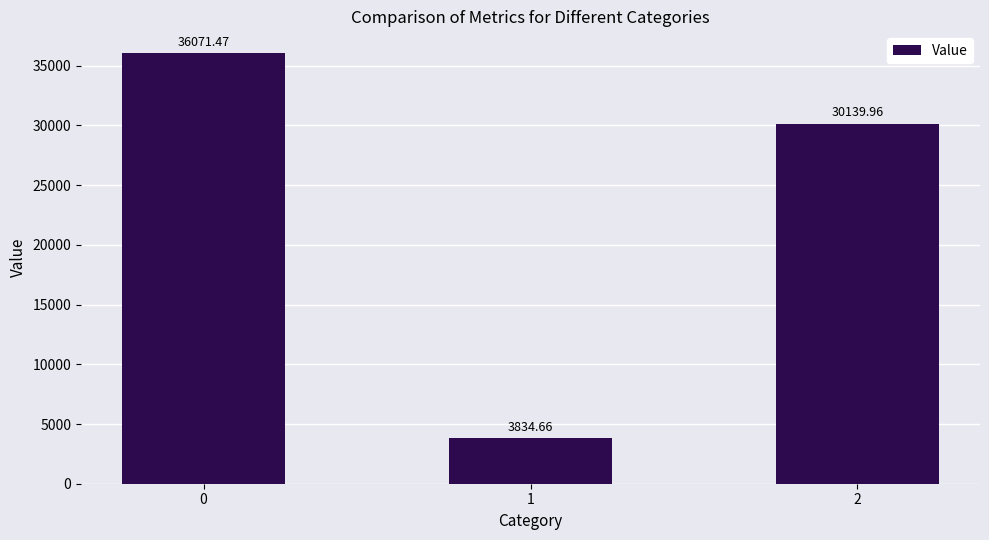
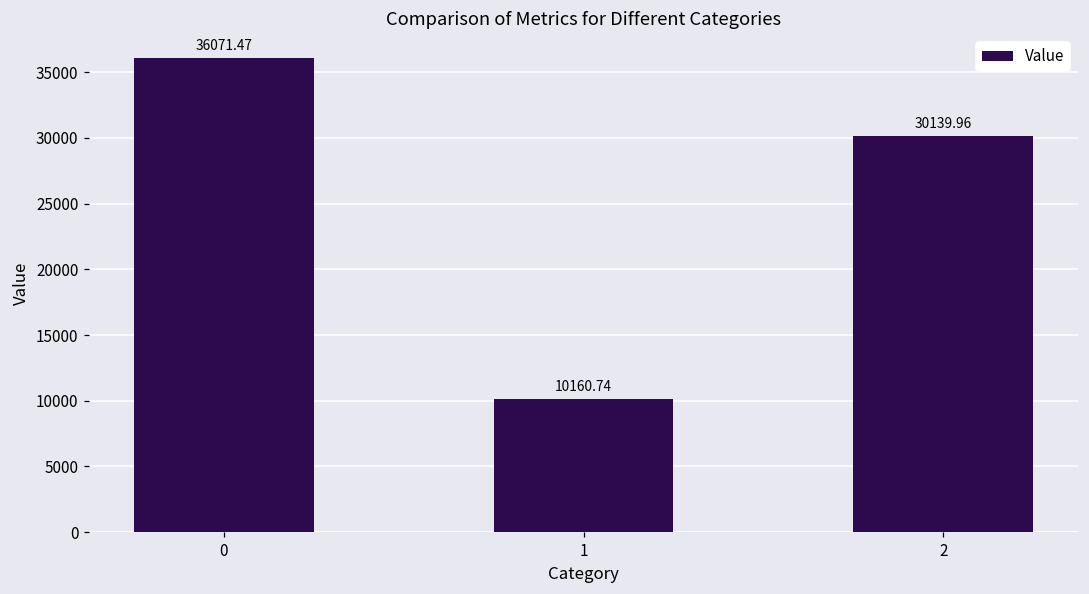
  {
    "0": 36071.47,
-   "1": 3834.66,
+   "1": 10160.74,
    "2": 30139.96
  }
